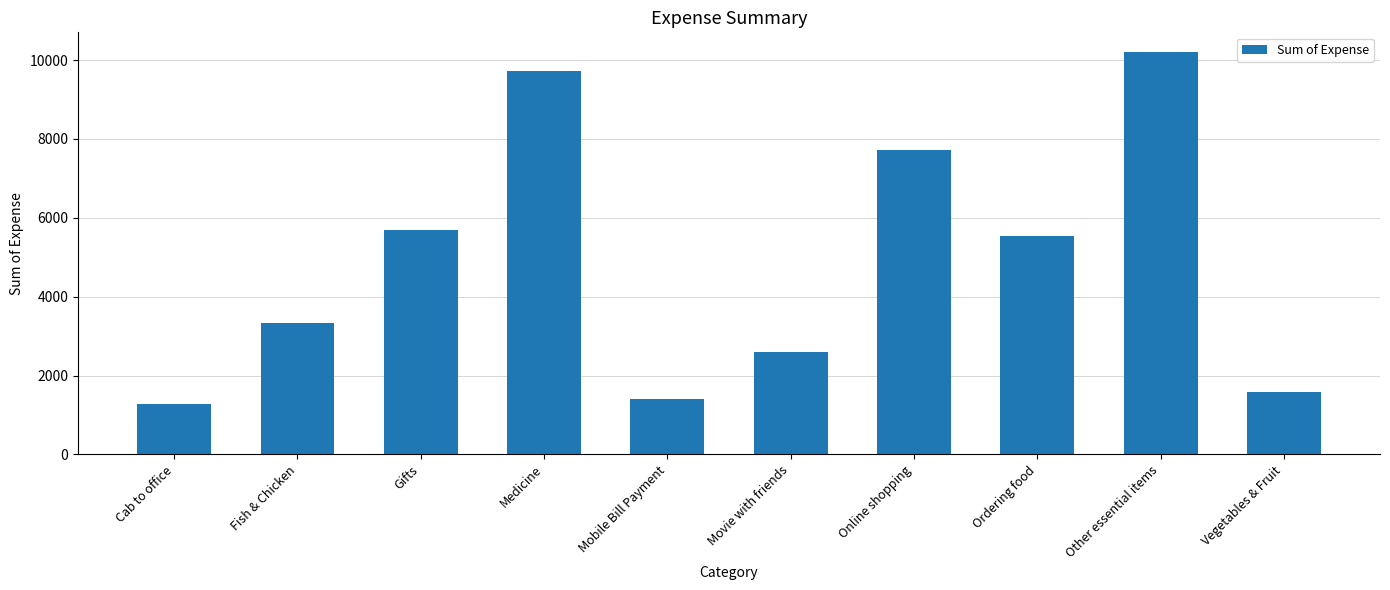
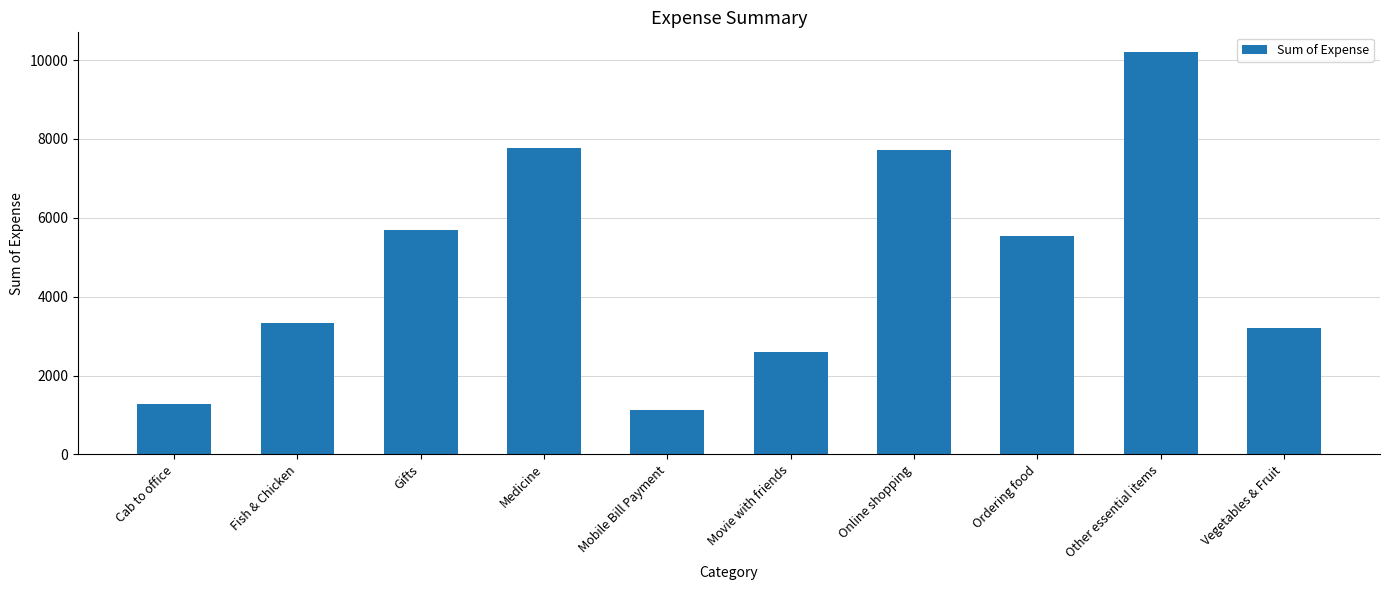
  {
    "Cab to office": 1300,
    "Fish & Chicken": 3300,
    "Gifts": 5700,
-   "Medicine": 9700,
-   "Mobile Bill Payment": 1400,
+   "Medicine": 7800,
+   "Mobile Bill Payment": 1100,
    "Movie with friends": 2600,
    "Online shopping": 7700,
    "Ordering food": 5500,
    "Other essential items": 10200,
-   "Vegetables & Fruit": 1600
+   "Vegetables & Fruit": 3200
  }
